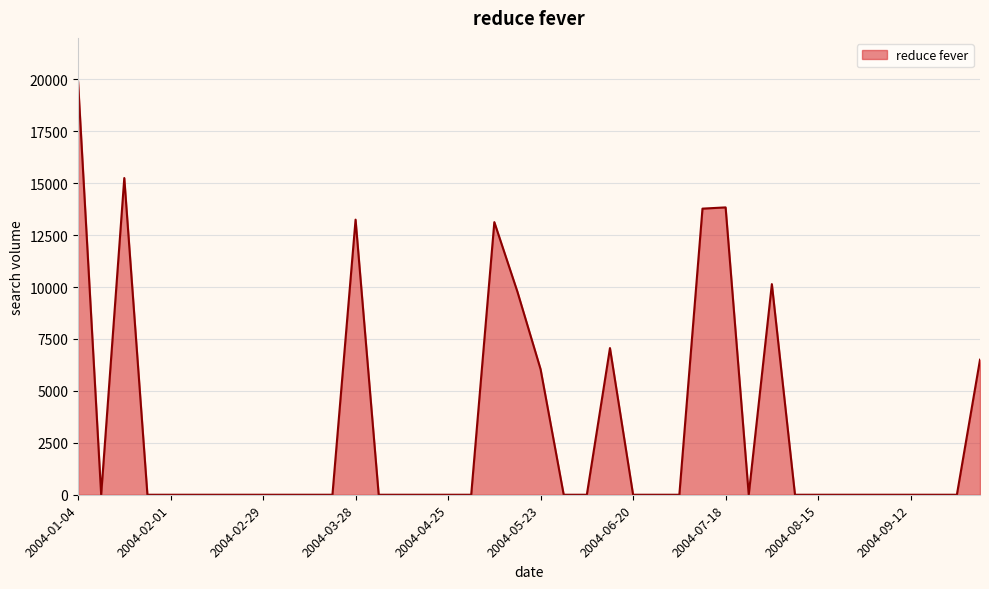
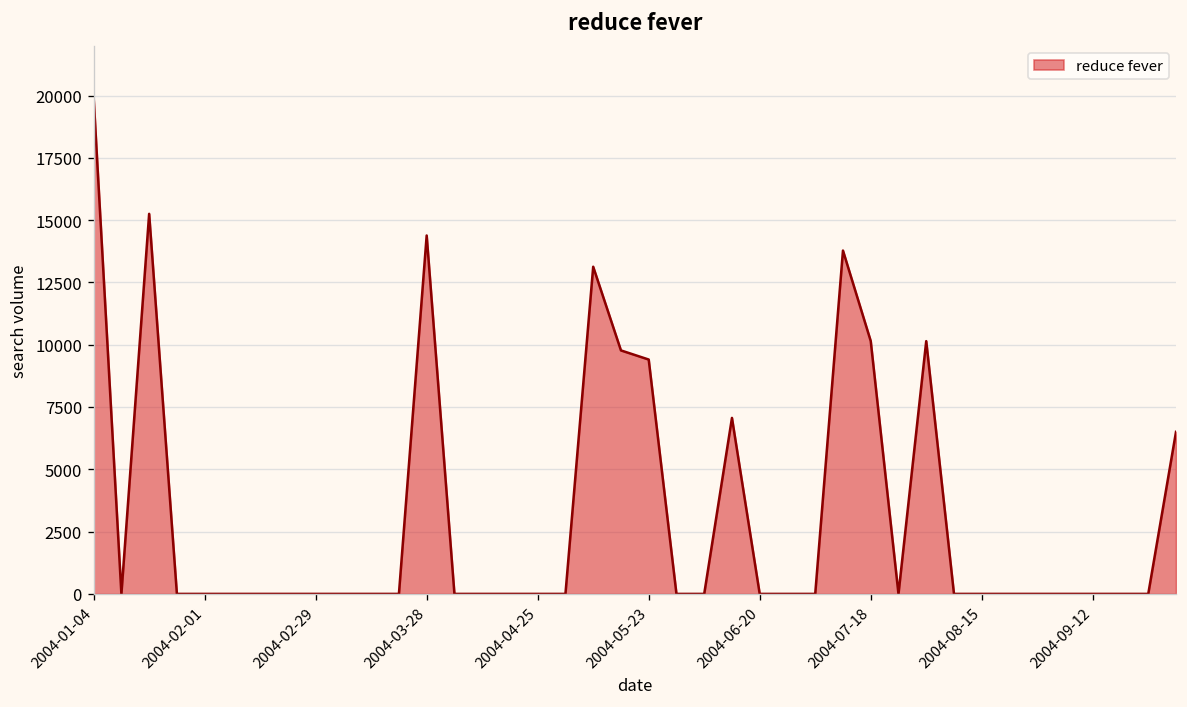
  {
    "2004-01-04": 19900,
    "2004-02-01": 0,
    "2004-02-29": 0,
-   "2004-03-28": 13200,
+   "2004-03-28": 14400,
    "2004-04-25": 0,
-   "2004-05-23": 6000,
+   "2004-05-23": 9400,
    "2004-06-20": 0,
-   "2004-07-18": 13800,
+   "2004-07-18": 10100,
    "2004-08-15": 0,
    "2004-09-12": 0
  }
